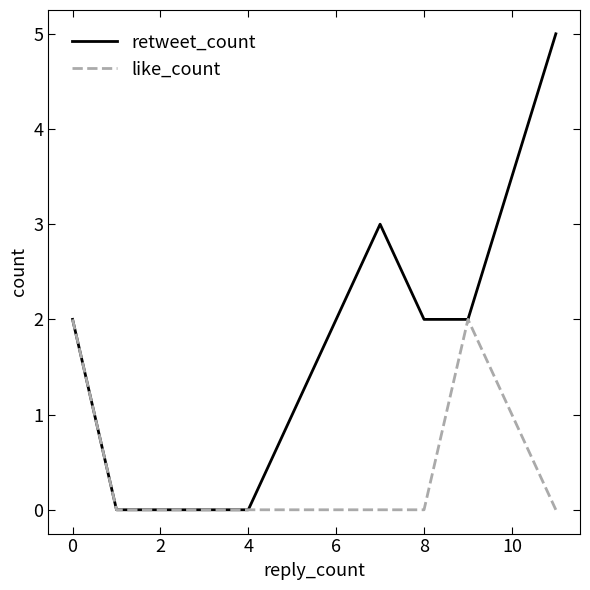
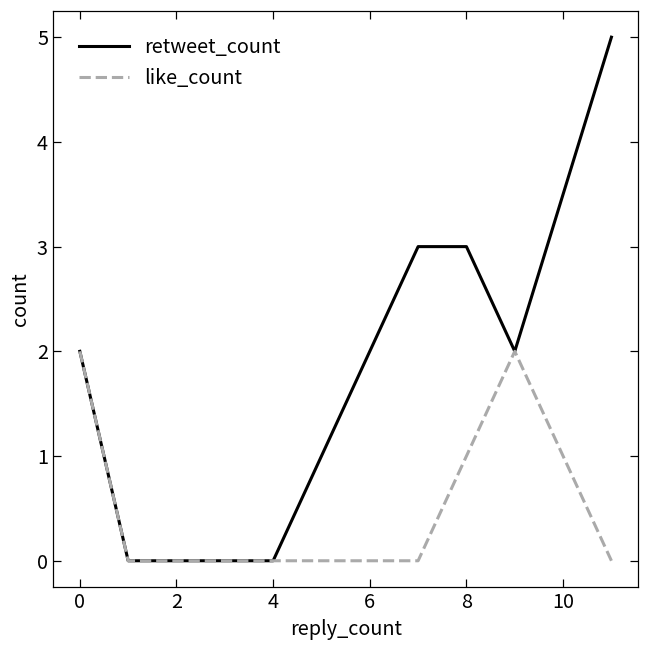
  {
    "retweet_count": {
      "6": 2,
-     "8": 2
+     "8": 3
    },
    "like_count": {
      "6": 0,
-     "8": 0
+     "8": 1
    }
  }
